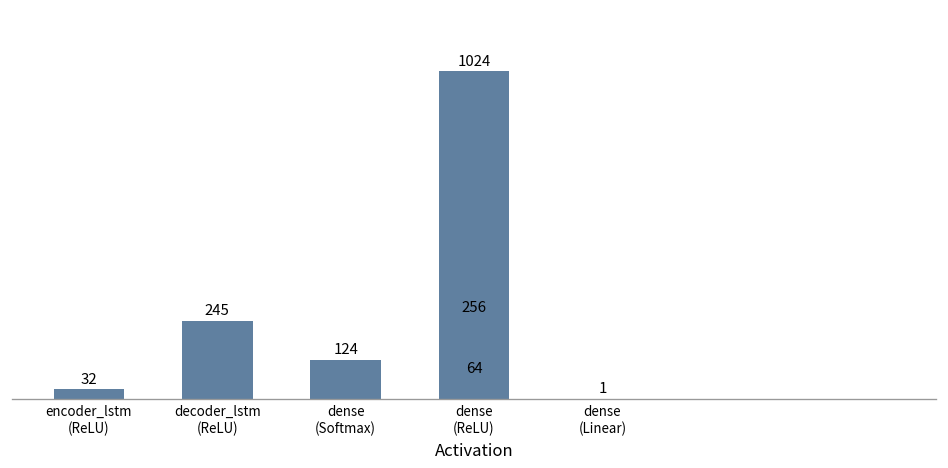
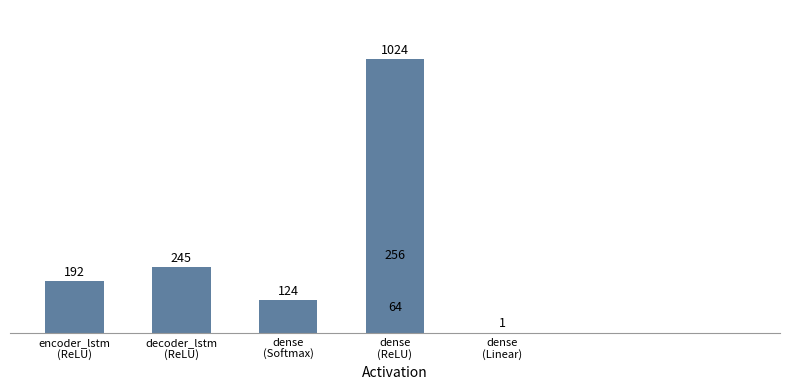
  {
-   "encoder_lstm (ReLU)": 32,
+   "encoder_lstm (ReLU)": 192,
    "decoder_lstm (ReLU)": 245,
    "dense (Softmax)": 124,
    "dense (Linear)": 1
  }
